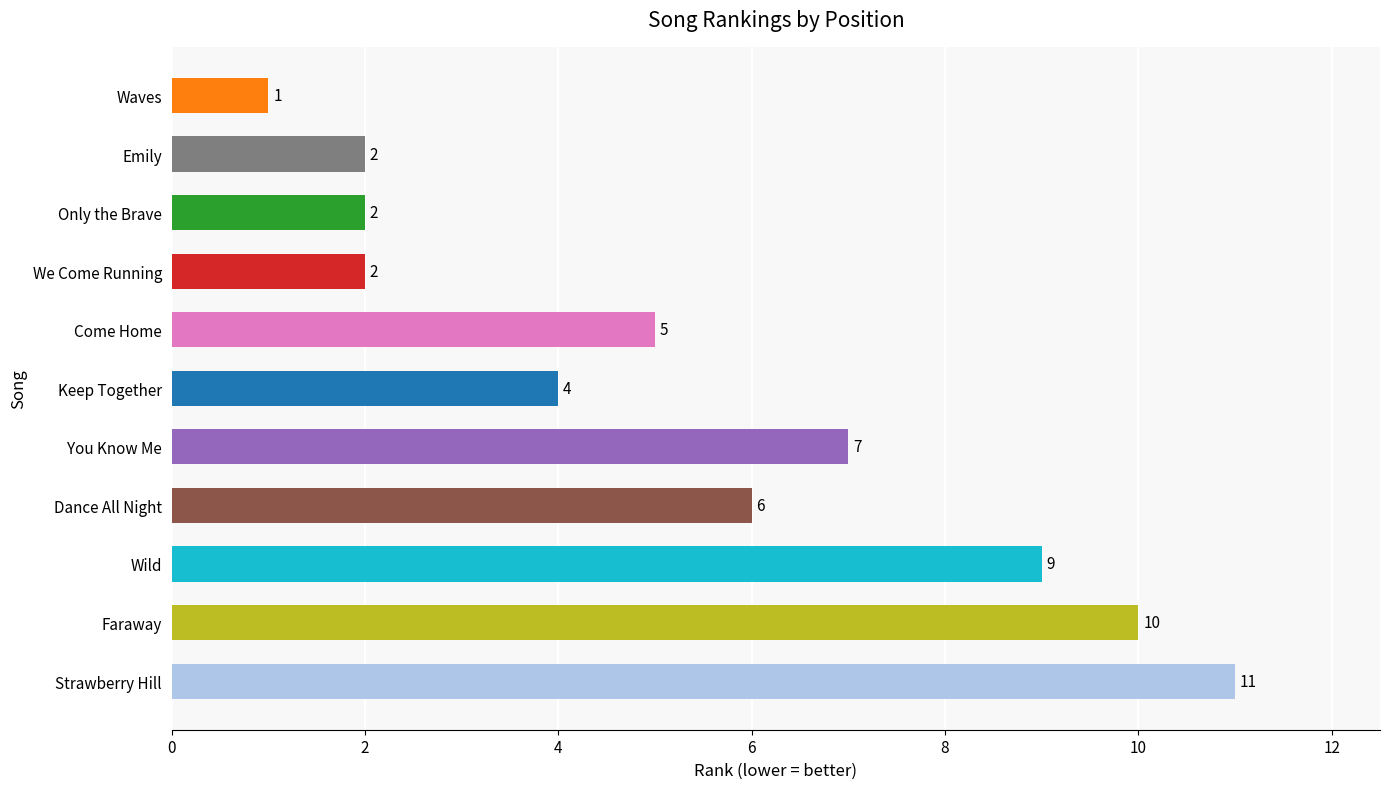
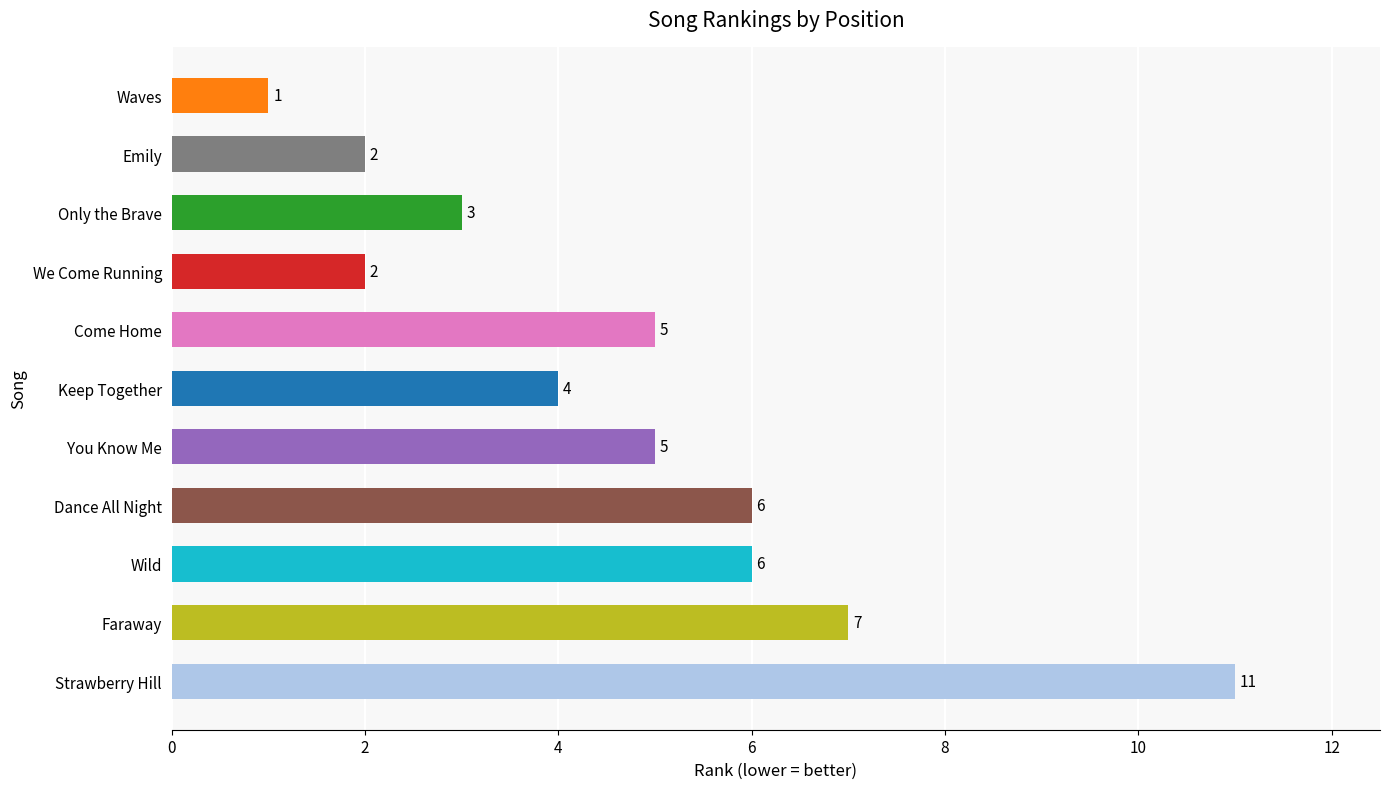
  {
    "Waves": 1,
    "Emily": 2,
-   "Only the Brave": 2,
+   "Only the Brave": 3,
    "We Come Running": 2,
    "Come Home": 5,
    "Keep Together": 4,
-   "You Know Me": 7,
+   "You Know Me": 5,
    "Dance All Night": 6,
-   "Wild": 9,
-   "Faraway": 10,
+   "Wild": 6,
+   "Faraway": 7,
    "Strawberry Hill": 11
  }
